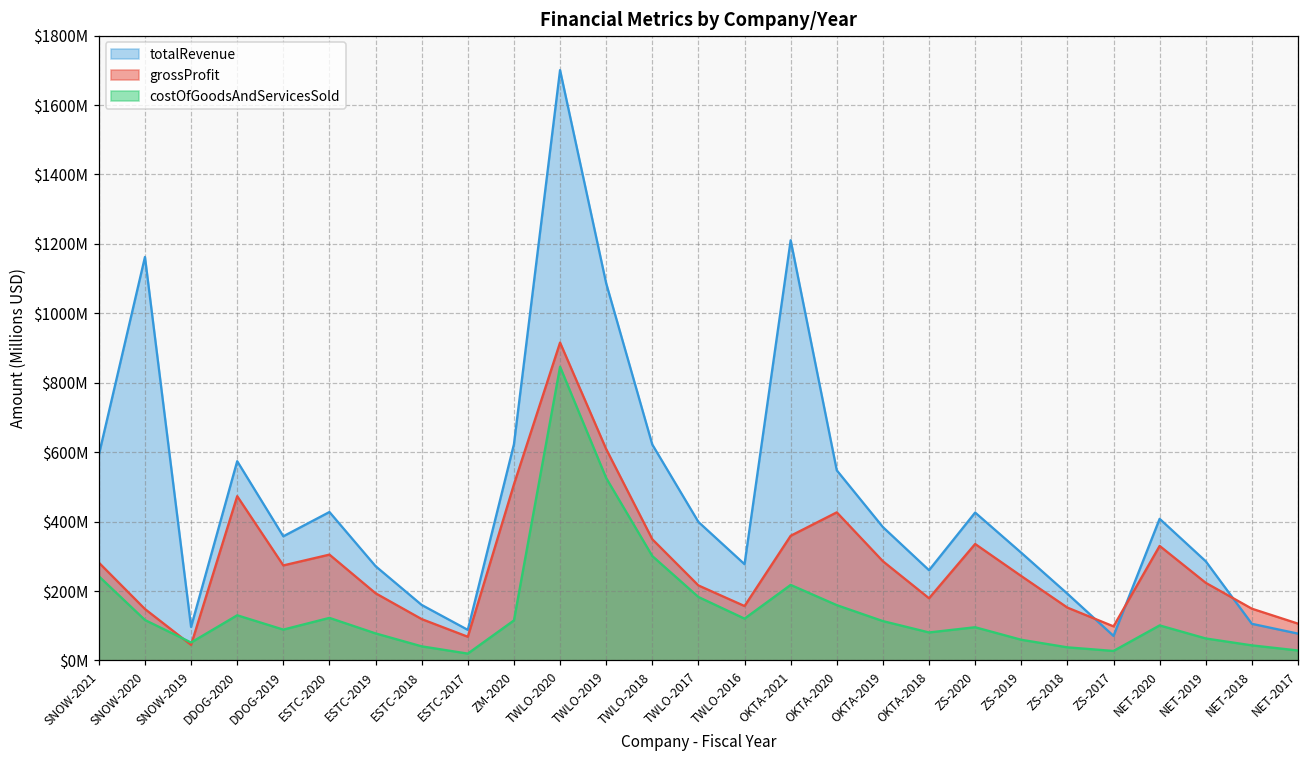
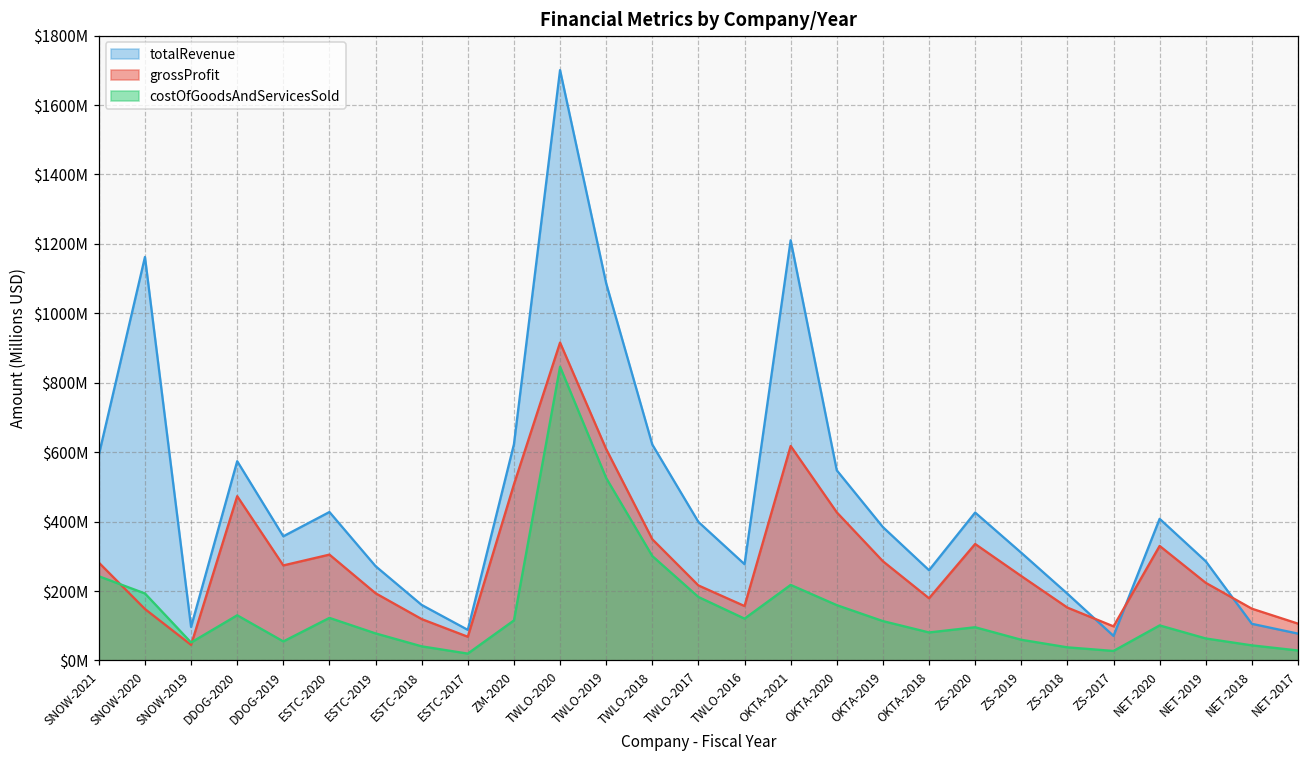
  {
    "totalRevenue": {
      "SNOW-2021": "$590000000",
      "SNOW-2020": "$1160000000",
      "SNOW-2019": "$100000000",
      "DDOG-2020": "$570000000",
      "DDOG-2019": "$360000000",
      "ESTC-2020": "$430000000",
      "ESTC-2019": "$270000000",
      "ESTC-2018": "$160000000",
      "ESTC-2017": "$90000000",
      "ZM-2020": "$620000000",
      "TWLO-2020": "$1700000000",
      "TWLO-2019": "$1090000000",
      "TWLO-2018": "$620000000",
      "TWLO-2017": "$400000000",
      "TWLO-2016": "$280000000",
      "OKTA-2021": "$1210000000",
      "OKTA-2020": "$550000000",
      "OKTA-2019": "$380000000",
      "OKTA-2018": "$260000000",
      "ZS-2020": "$430000000",
      "ZS-2019": "$310000000",
      "ZS-2018": "$190000000",
      "ZS-2017": "$70000000",
      "NET-2020": "$410000000",
      "NET-2019": "$290000000",
      "NET-2018": "$110000000",
      "NET-2017": "$80000000"
    },
    "grossProfit": {
      "SNOW-2021": "$280000000",
      "SNOW-2020": "$150000000",
      "DDOG-2020": "$470000000",
      "DDOG-2019": "$270000000",
      "ESTC-2020": "$300000000",
      "ESTC-2019": "$190000000",
      "ESTC-2018": "$120000000",
      "ESTC-2017": "$70000000",
      "ZM-2020": "$510000000",
      "TWLO-2020": "$920000000",
      "TWLO-2019": "$610000000",
      "TWLO-2018": "$350000000",
      "TWLO-2017": "$220000000",
      "TWLO-2016": "$160000000",
-     "OKTA-2021": "$360000000",
+     "OKTA-2021": "$620000000",
      "OKTA-2020": "$430000000",
      "OKTA-2019": "$290000000",
      "OKTA-2018": "$180000000",
      "ZS-2020": "$340000000",
      "ZS-2019": "$240000000",
      "ZS-2018": "$150000000",
      "ZS-2017": "$100000000",
      "NET-2020": "$330000000",
      "NET-2019": "$220000000",
      "NET-2018": "$150000000",
      "NET-2017": "$110000000"
    },
    "costOfGoodsAndServicesSold": {
      "SNOW-2021": "$240000000",
-     "SNOW-2020": "$120000000",
+     "SNOW-2020": "$190000000",
      "DDOG-2020": "$130000000",
-     "DDOG-2019": "$90000000",
+     "DDOG-2019": "$50000000",
      "ESTC-2020": "$120000000",
      "ESTC-2019": "$80000000",
      "ESTC-2018": "$40000000",
      "ESTC-2017": "$20000000",
      "ZM-2020": "$120000000",
      "TWLO-2020": "$850000000",
      "TWLO-2019": "$530000000",
      "TWLO-2018": "$300000000",
      "TWLO-2017": "$180000000",
      "TWLO-2016": "$120000000",
      "OKTA-2021": "$220000000",
      "OKTA-2020": "$160000000",
      "OKTA-2019": "$110000000",
      "OKTA-2018": "$80000000",
      "ZS-2020": "$100000000",
      "ZS-2019": "$60000000",
      "ZS-2018": "$40000000",
      "ZS-2017": "$30000000",
      "NET-2020": "$100000000",
      "NET-2019": "$60000000",
      "NET-2018": "$40000000",
      "NET-2017": "$30000000"
    }
  }
